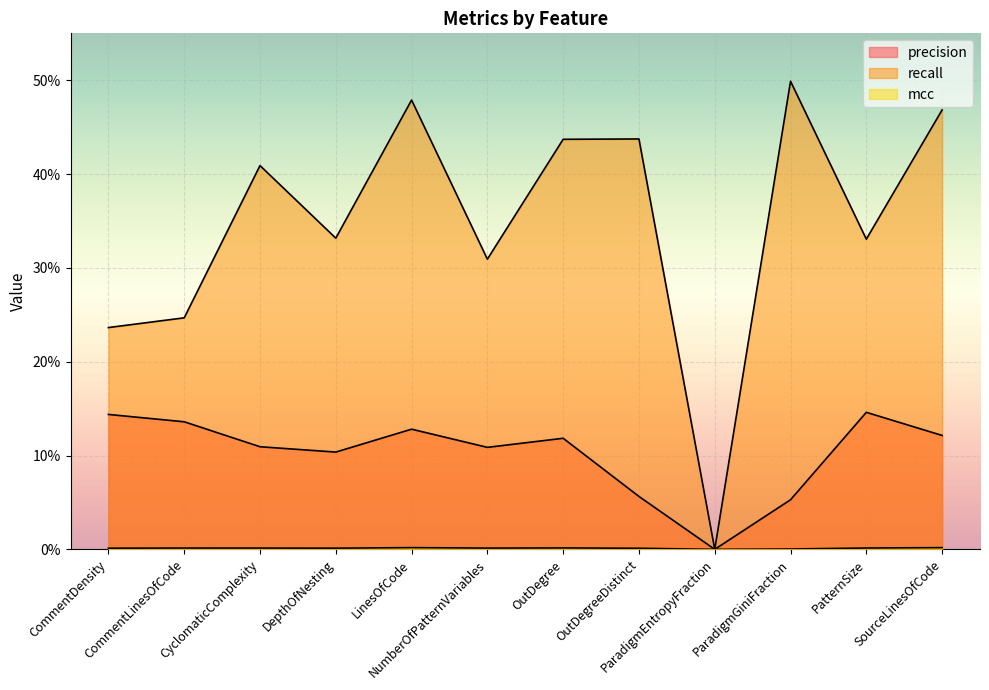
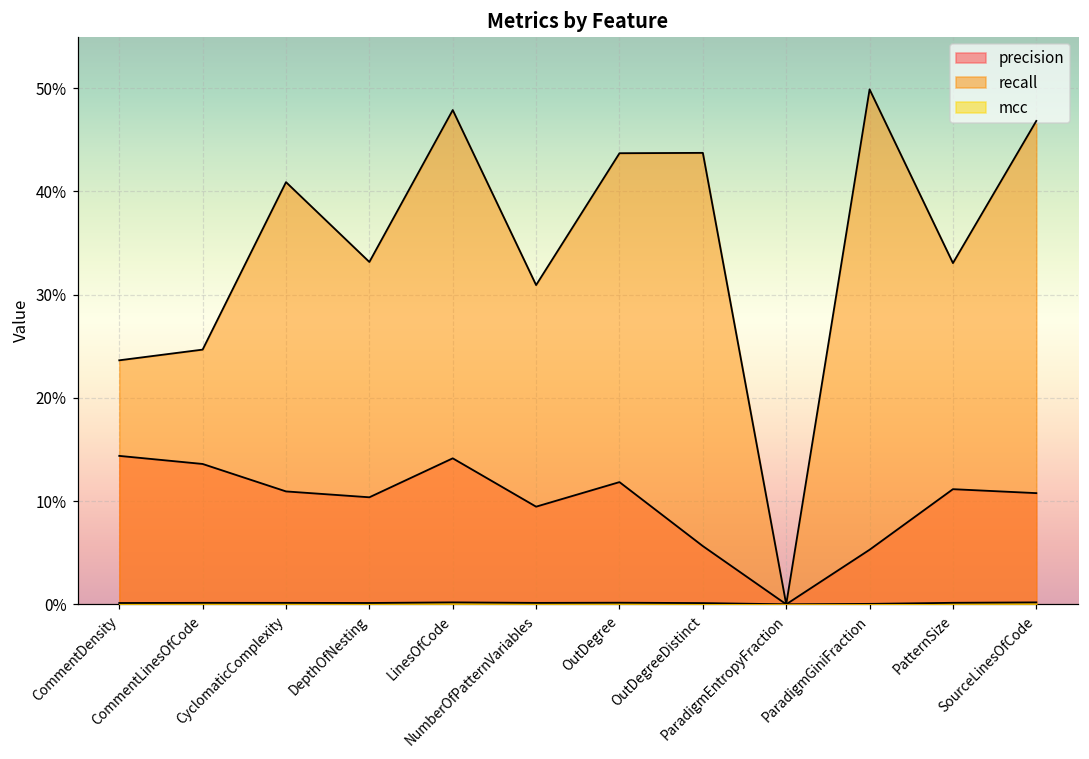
  {
    "precision": {
      "CommentDensity": "14%",
      "CommentLinesOfCode": "14%",
      "CyclomaticComplexity": "11%",
      "DepthOfNesting": "10%",
-     "LinesOfCode": "13%",
-     "NumberOfPatternVariables": "11%",
+     "LinesOfCode": "14%",
+     "NumberOfPatternVariables": "9%",
      "OutDegree": "12%",
      "OutDegreeDistinct": "6%",
      "ParadigmGiniFraction": "5%",
-     "PatternSize": "15%",
-     "SourceLinesOfCode": "12%"
+     "PatternSize": "11%",
+     "SourceLinesOfCode": "11%"
    }
  }
